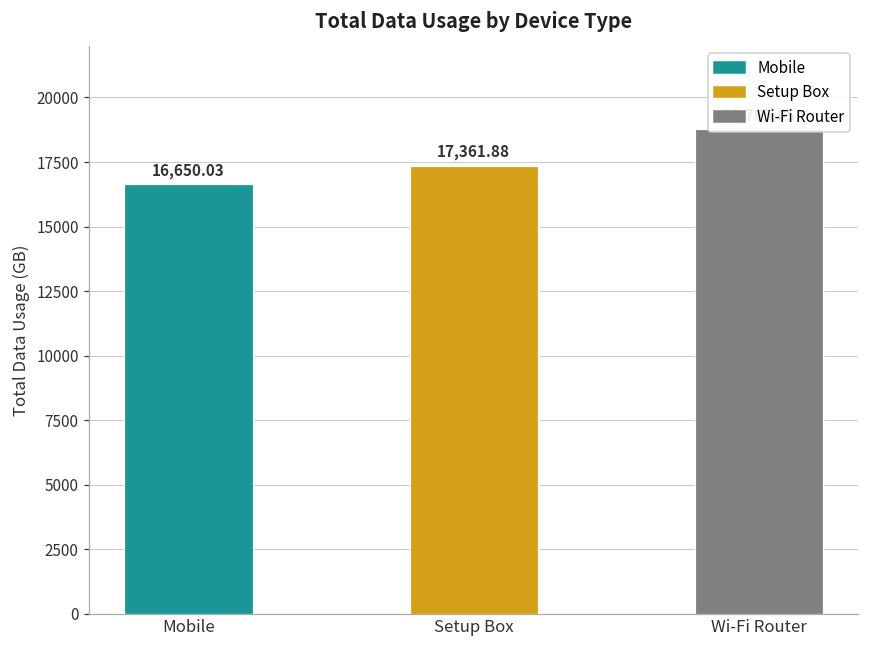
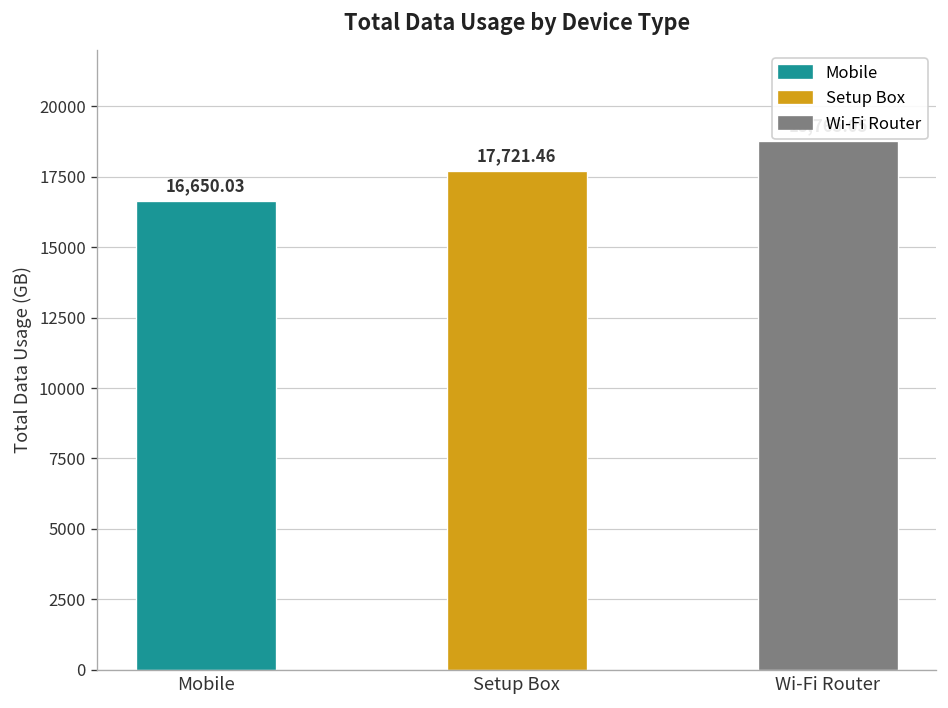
  {
    "Mobile": "16,650.03",
-   "Setup Box": "17,361.88"
+   "Setup Box": "17,721.46"
  }
